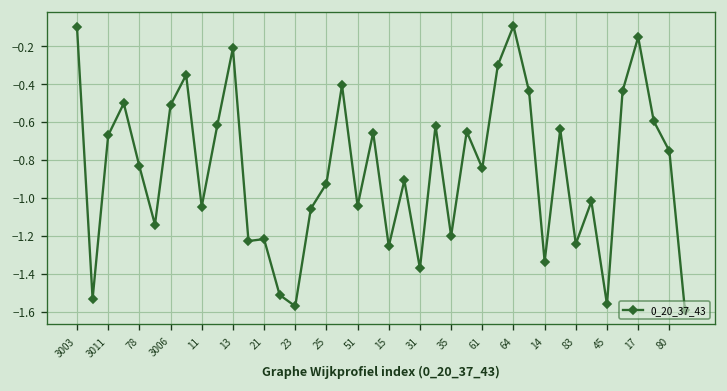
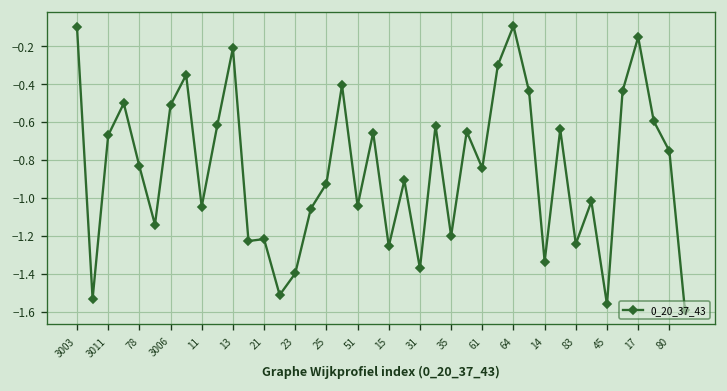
  {
    "3003": -0.10,
    "3011": -0.67,
    "78": -0.83,
    "3006": -0.51,
    "11": -1.05,
    "13": -0.21,
    "21": -1.22,
-   "23": -1.57,
+   "23": -1.40,
    "25": -0.92,
    "51": -1.04,
    "15": -1.25,
    "31": -1.37,
    "35": -1.20,
    "61": -0.84,
    "64": -0.09,
    "14": -1.34,
    "83": -1.24,
    "45": -1.56,
    "17": -0.15,
    "80": -0.75
  }
